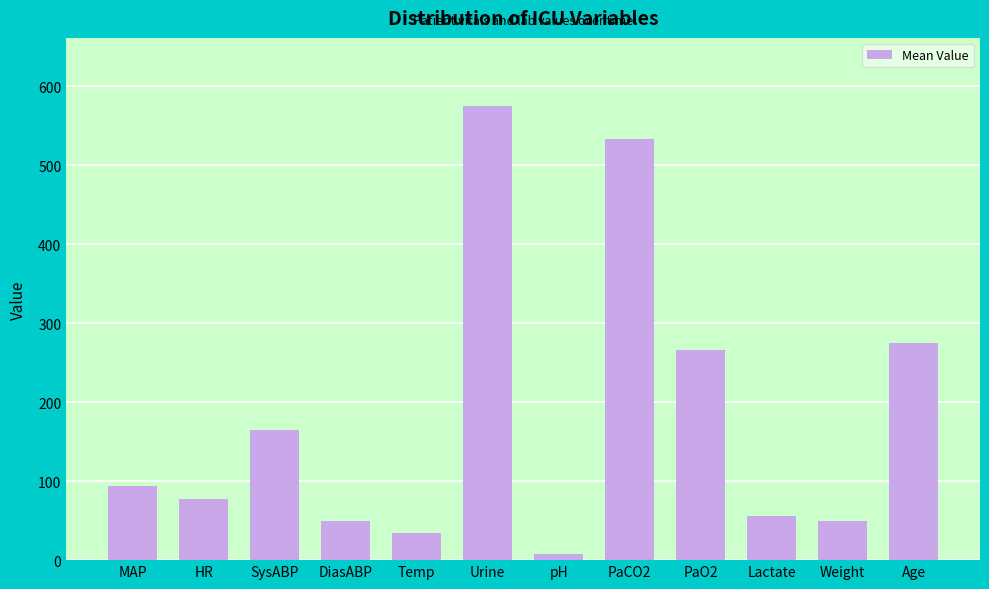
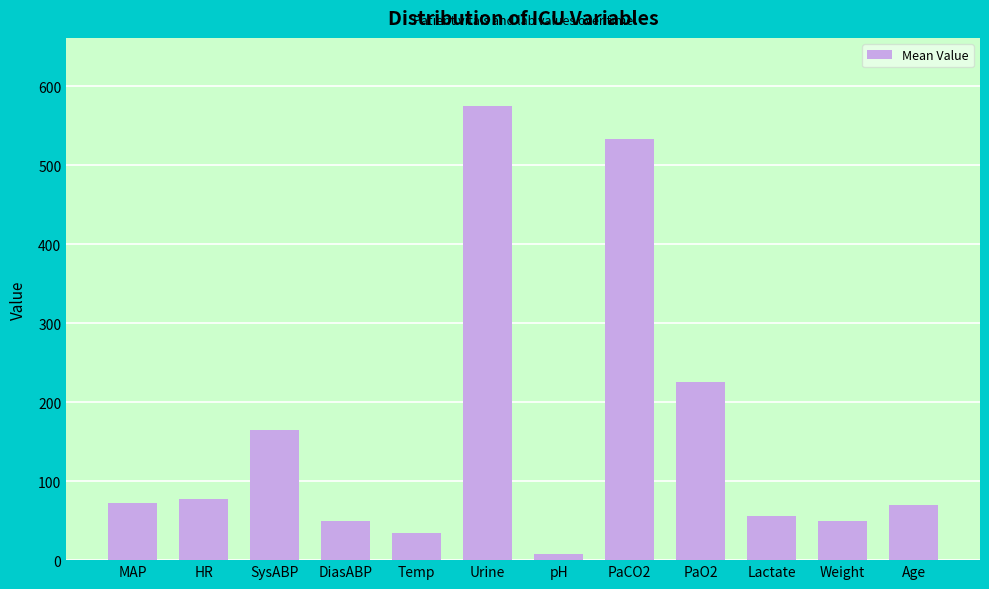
  {
-   "MAP": 90,
+   "MAP": 70,
    "HR": 80,
    "SysABP": 170,
    "DiasABP": 50,
    "Temp": 30,
    "Urine": 580,
    "pH": 10,
    "PaCO2": 530,
-   "PaO2": 270,
+   "PaO2": 230,
    "Lactate": 60,
    "Weight": 50,
-   "Age": 270
+   "Age": 70
  }
